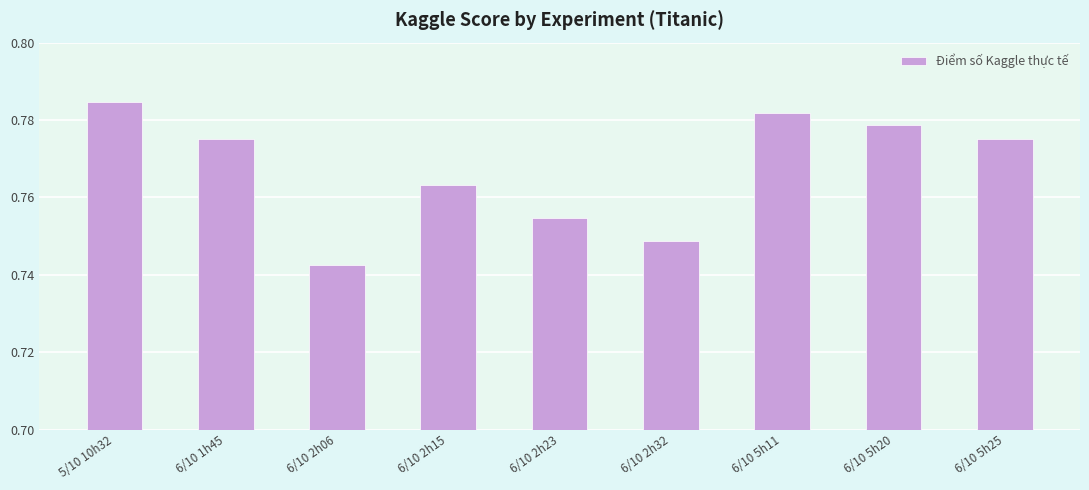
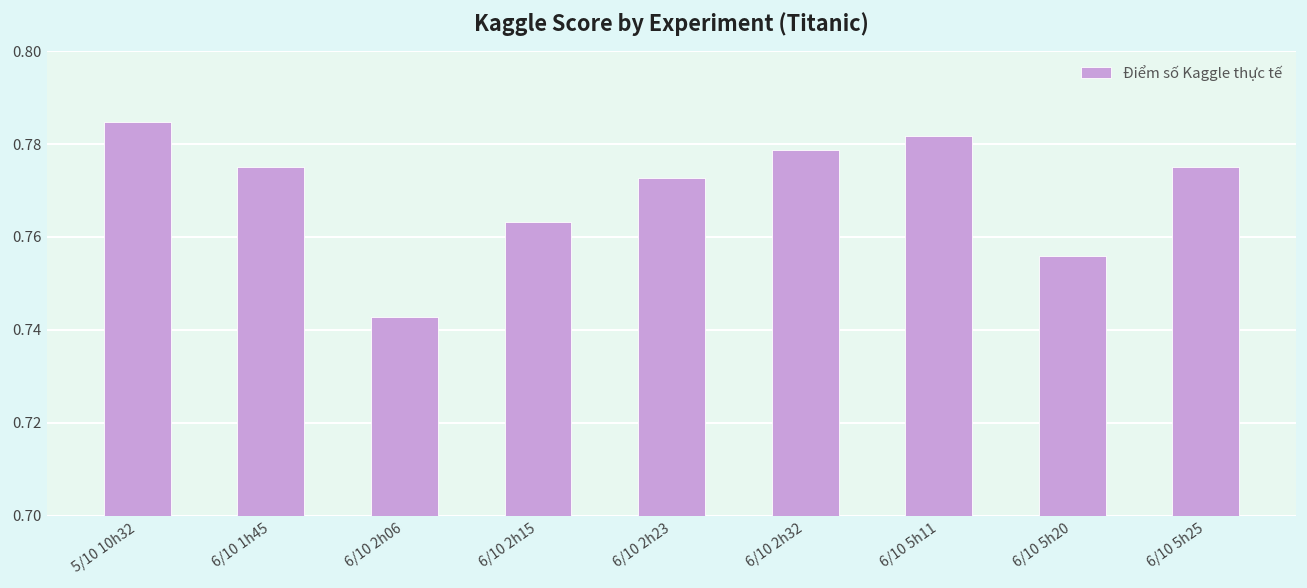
  {
    "5/10 10h32": 0.785,
    "6/10 1h45": 0.775,
    "6/10 2h06": 0.743,
    "6/10 2h15": 0.763,
-   "6/10 2h23": 0.755,
-   "6/10 2h32": 0.749,
+   "6/10 2h23": 0.773,
+   "6/10 2h32": 0.779,
    "6/10 5h11": 0.782,
-   "6/10 5h20": 0.779,
+   "6/10 5h20": 0.756,
    "6/10 5h25": 0.775
  }
